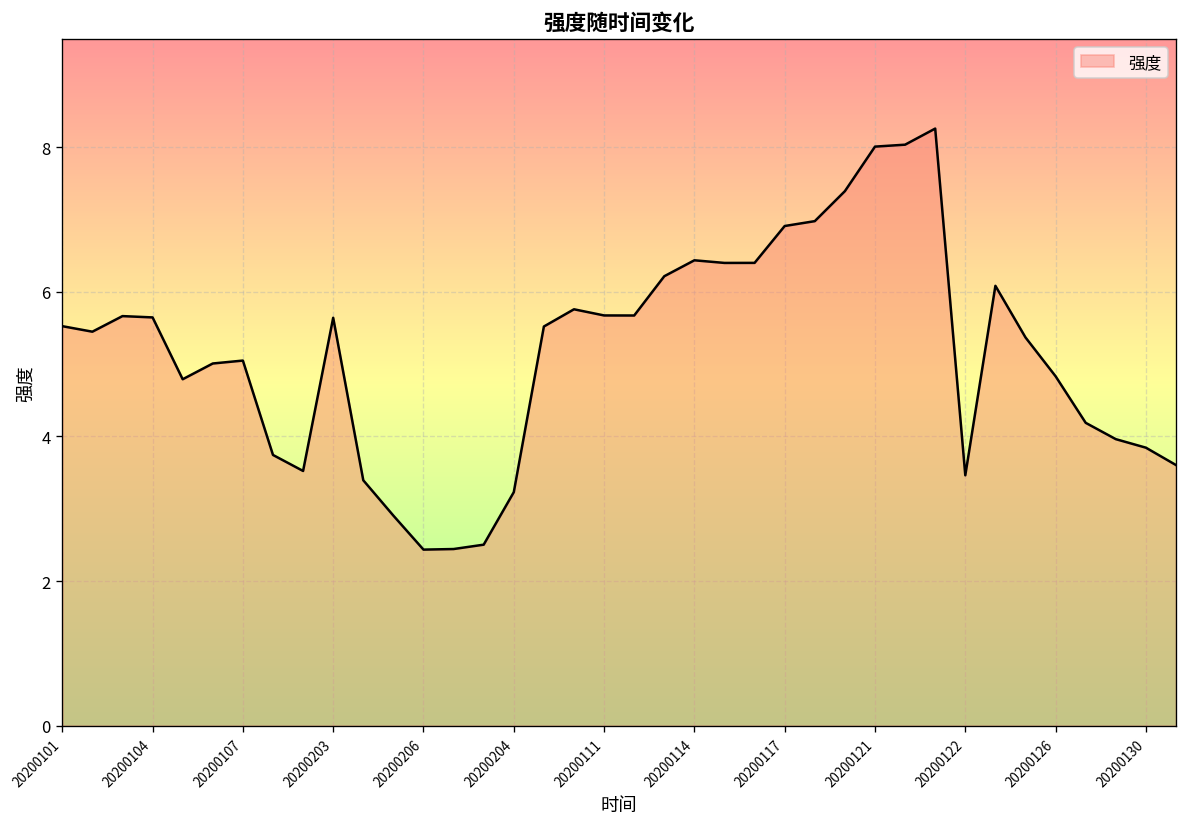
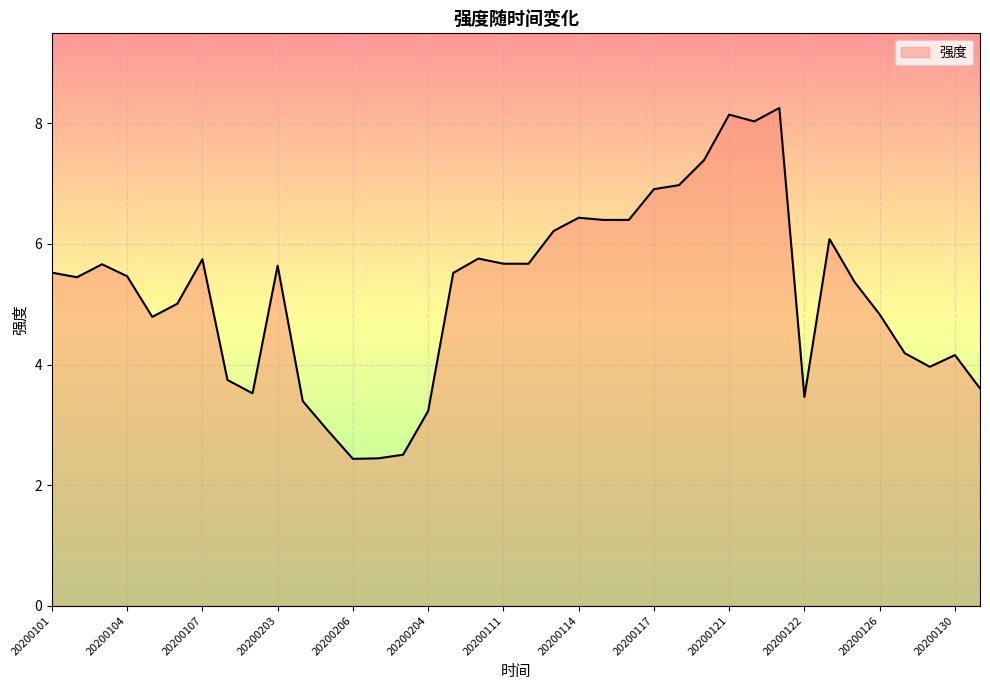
  {
    "20200101": 5.5,
-   "20200104": 5.6,
-   "20200107": 5.0,
+   "20200104": 5.5,
+   "20200107": 5.7,
    "20200203": 5.6,
    "20200206": 2.4,
    "20200204": 3.2,
    "20200111": 5.7,
    "20200114": 6.4,
    "20200117": 6.9,
-   "20200121": 8.0,
+   "20200121": 8.1,
    "20200122": 3.5,
    "20200126": 4.8,
-   "20200130": 3.8
+   "20200130": 4.2
  }
